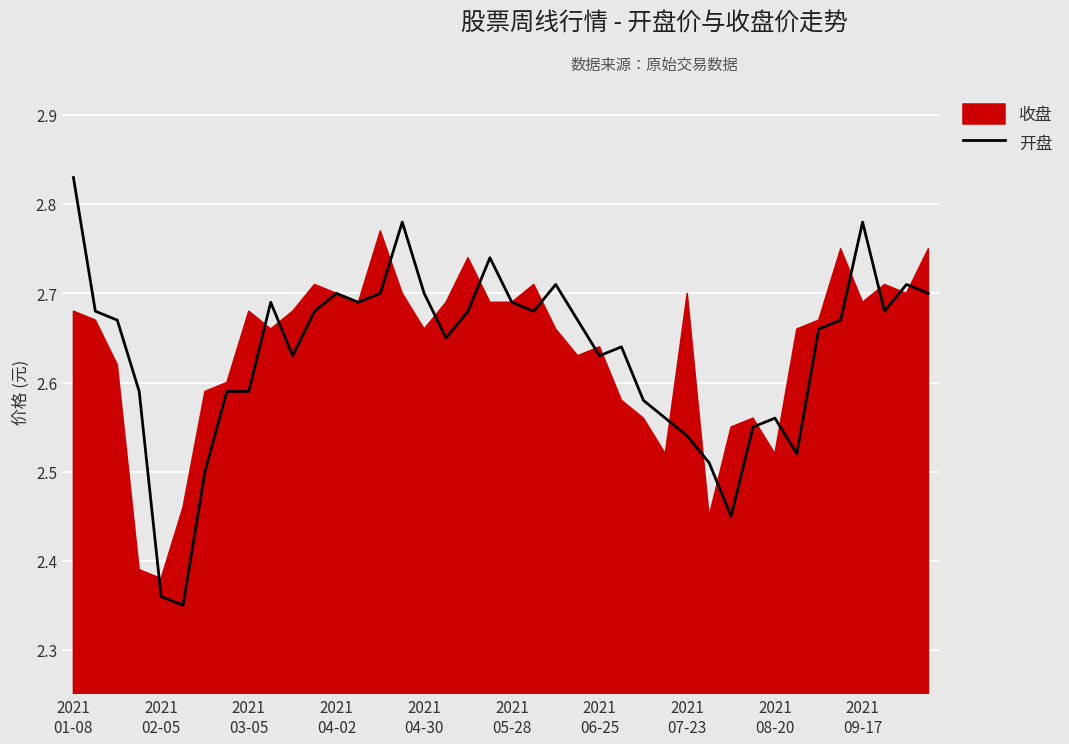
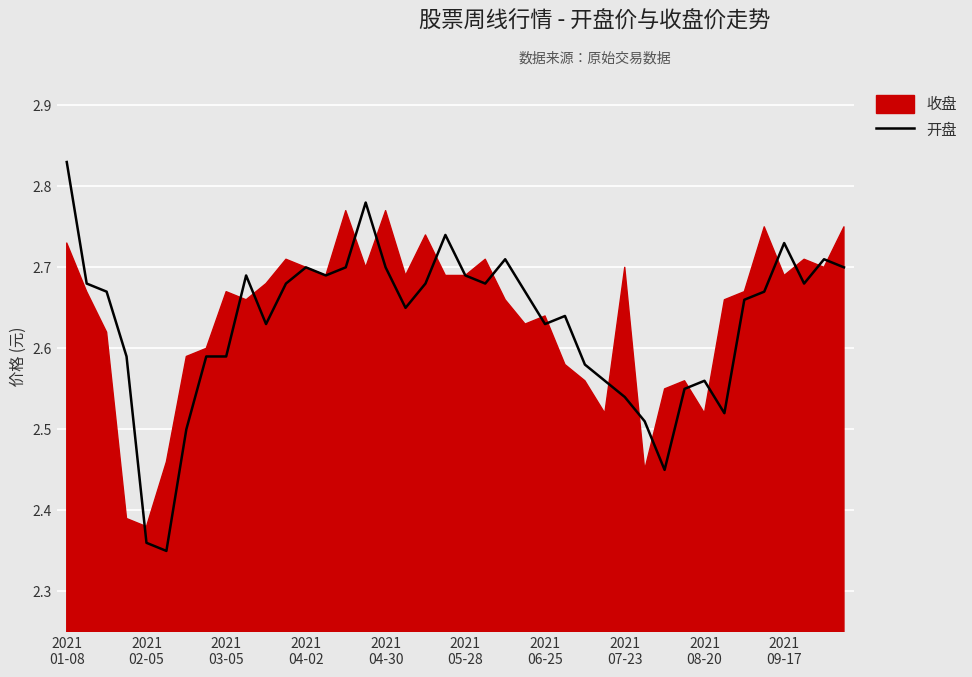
  {
    "收盘": {
-     "2021 01-08": 2.68,
+     "2021 01-08": 2.73,
      "2021 02-05": 2.38,
-     "2021 03-05": 2.68,
-     "2021 04-30": 2.66,
+     "2021 03-05": 2.67,
+     "2021 04-30": 2.77,
      "2021 06-25": 2.64,
      "2021 07-23": 2.70,
      "2021 08-20": 2.52,
      "2021 09-17": 2.69
    },
    "开盘": {
      "2021 01-08": 2.83,
      "2021 02-05": 2.36,
      "2021 03-05": 2.59,
      "2021 04-30": 2.70,
      "2021 06-25": 2.63,
      "2021 07-23": 2.54,
      "2021 08-20": 2.56,
-     "2021 09-17": 2.78
+     "2021 09-17": 2.73
    }
  }
